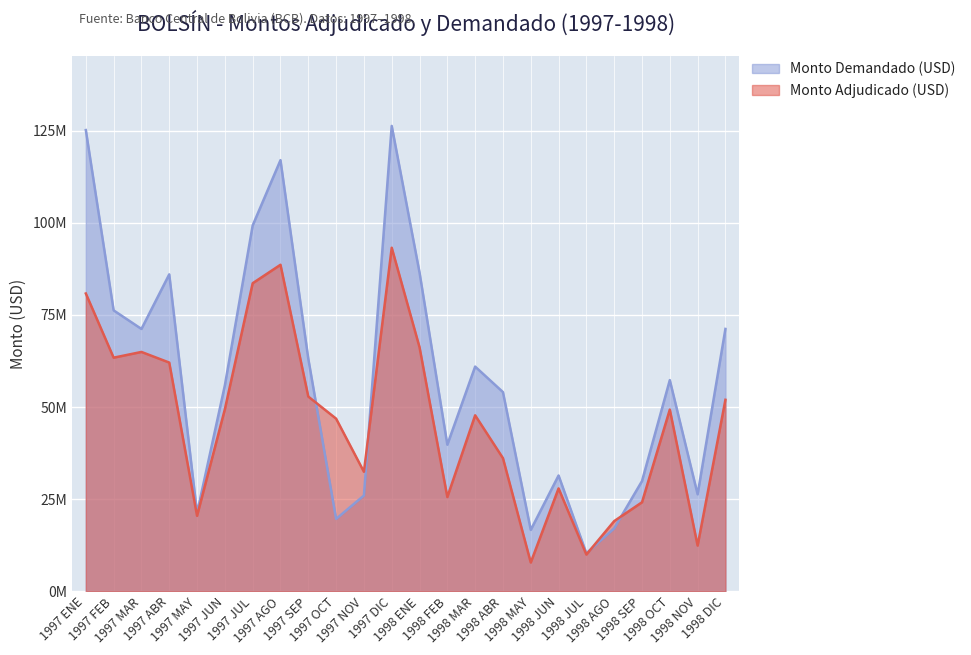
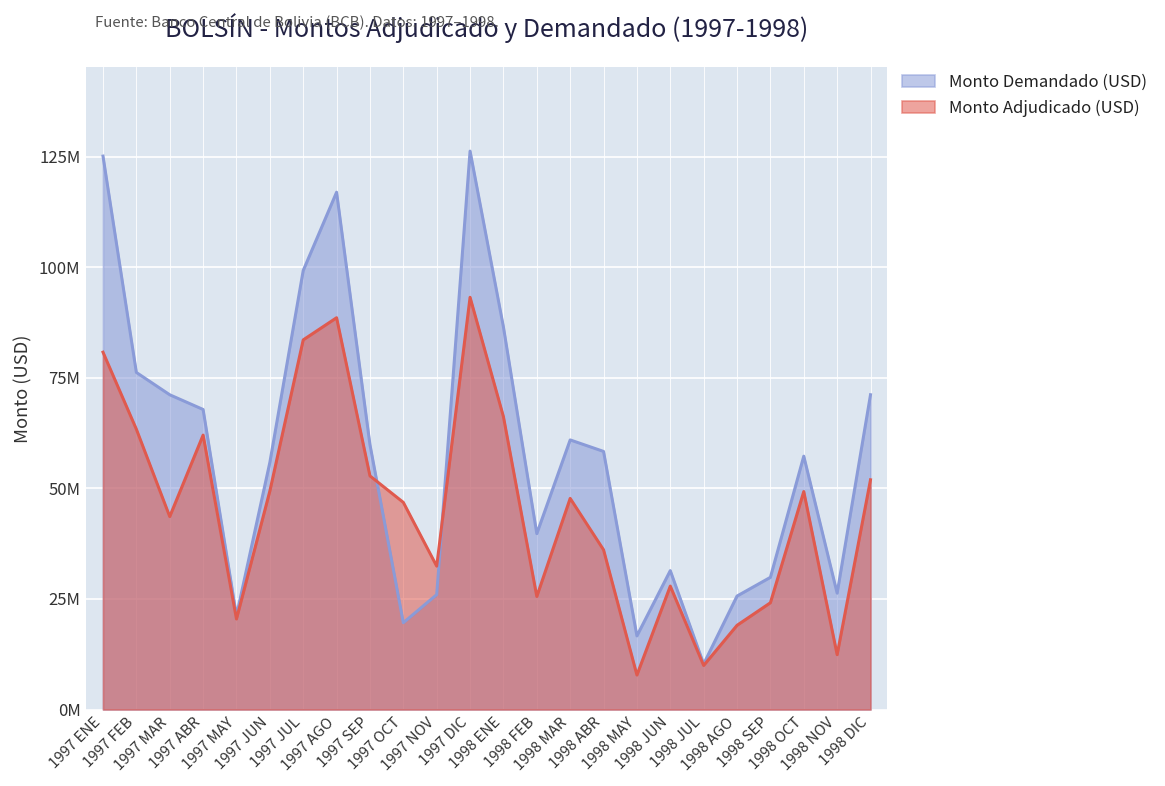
  {
    "Monto Demandado (USD)": {
      "1997 ENE": 125000000,
      "1997 FEB": 76000000,
      "1997 MAR": 71000000,
-     "1997 ABR": 86000000,
+     "1997 ABR": 68000000,
      "1997 MAY": 21000000,
      "1997 JUN": 56000000,
      "1997 JUL": 99000000,
      "1997 AGO": 117000000,
-     "1997 SEP": 63000000,
+     "1997 SEP": 60000000,
      "1997 OCT": 20000000,
      "1997 NOV": 26000000,
      "1997 DIC": 126000000,
      "1998 ENE": 87000000,
      "1998 FEB": 40000000,
      "1998 MAR": 61000000,
-     "1998 ABR": 54000000,
+     "1998 ABR": 58000000,
      "1998 MAY": 17000000,
      "1998 JUN": 31000000,
-     "1998 AGO": 17000000,
+     "1998 AGO": 26000000,
      "1998 SEP": 30000000,
      "1998 OCT": 57000000,
      "1998 NOV": 26000000,
      "1998 DIC": 71000000
    },
    "Monto Adjudicado (USD)": {
      "1997 ENE": 81000000,
      "1997 FEB": 63000000,
-     "1997 MAR": 65000000,
+     "1997 MAR": 44000000,
      "1997 ABR": 62000000,
      "1997 MAY": 20000000,
      "1997 JUN": 49000000,
      "1997 JUL": 84000000,
      "1997 AGO": 89000000,
      "1997 SEP": 53000000,
      "1997 OCT": 47000000,
      "1997 NOV": 32000000,
      "1997 DIC": 93000000,
      "1998 ENE": 66000000,
      "1998 FEB": 26000000,
      "1998 MAR": 48000000,
      "1998 ABR": 36000000,
      "1998 MAY": 8000000,
      "1998 JUN": 28000000,
      "1998 AGO": 19000000,
      "1998 SEP": 24000000,
      "1998 OCT": 49000000,
      "1998 NOV": 12000000,
      "1998 DIC": 52000000
    }
  }
